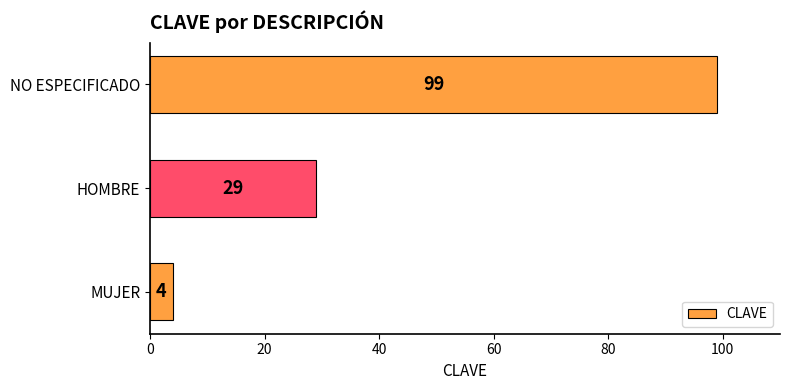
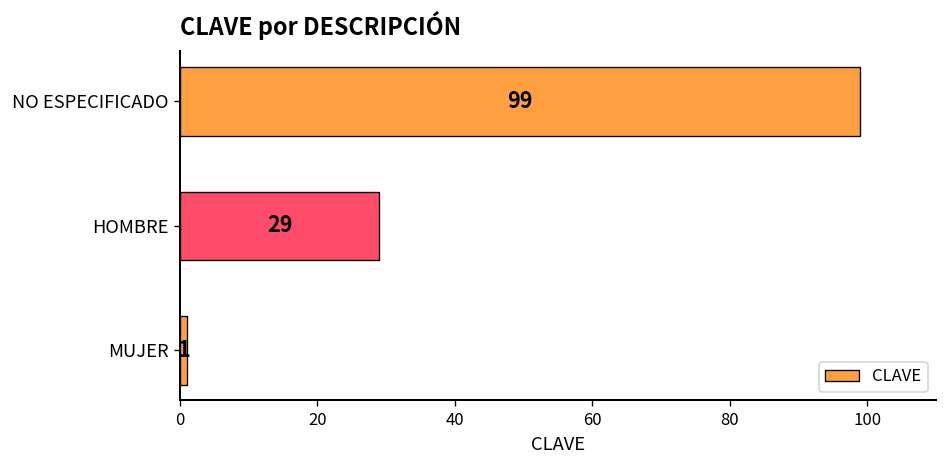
  {
    "NO ESPECIFICADO": 99,
    "HOMBRE": 29,
-   "MUJER": 4
+   "MUJER": 1
  }
